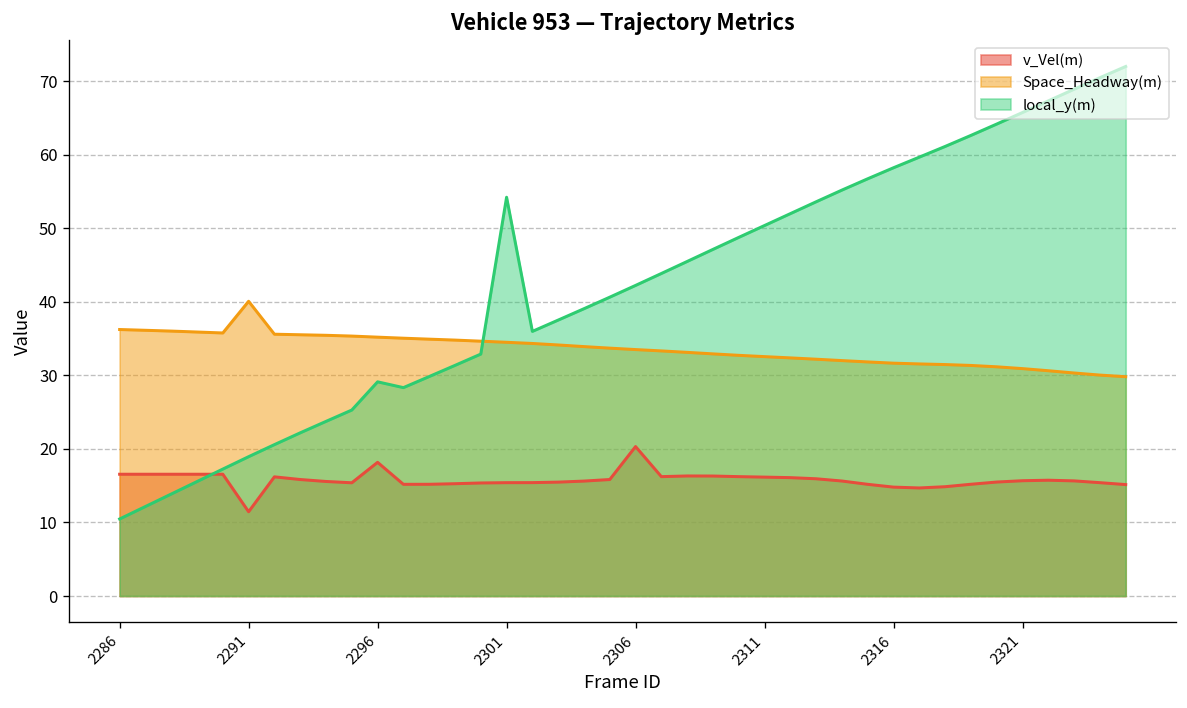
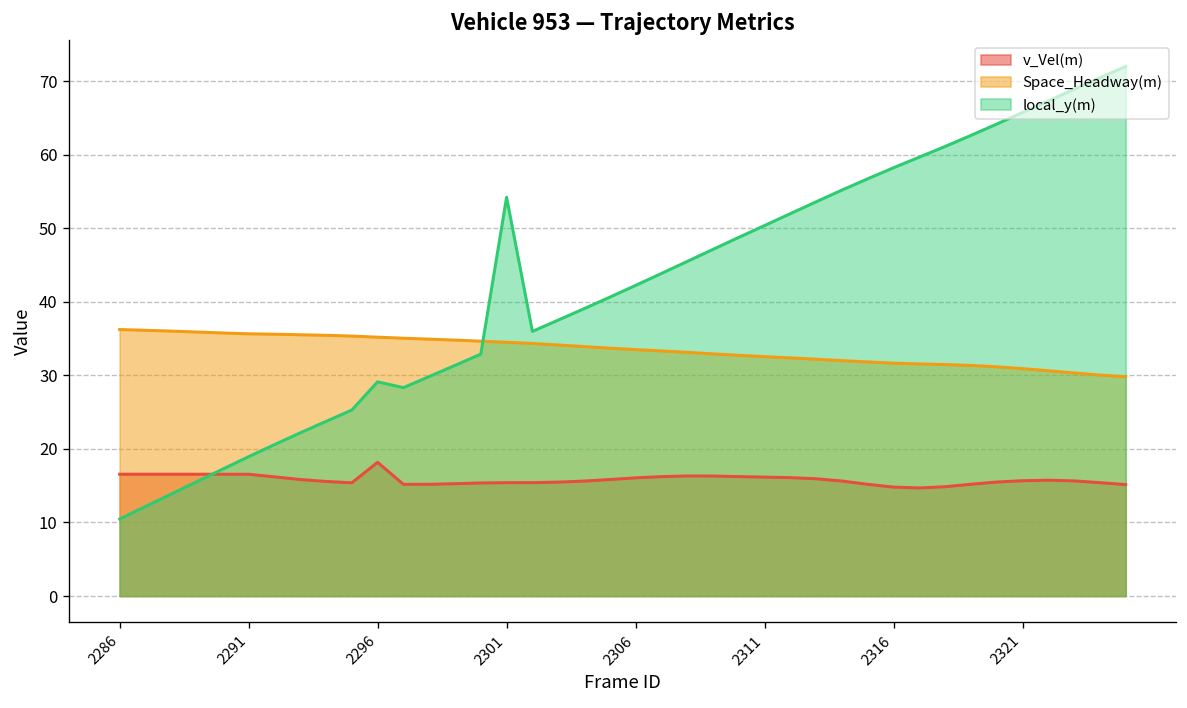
  {
    "v_Vel(m)": {
      "2286": 17,
-     "2291": 11,
+     "2291": 17,
      "2296": 18,
      "2301": 15,
-     "2306": 20,
+     "2306": 16,
      "2311": 16,
      "2316": 15,
      "2321": 16
    },
    "Space_Headway(m)": {
      "2286": 36,
-     "2291": 40,
+     "2291": 36,
      "2296": 35,
      "2301": 35,
      "2306": 34,
      "2311": 33,
      "2316": 32,
      "2321": 31
    },
    "local_y(m)": {
      "2286": 10,
      "2291": 19,
      "2296": 29,
      "2301": 54,
      "2306": 42,
      "2311": 50,
      "2316": 58
    }
  }
